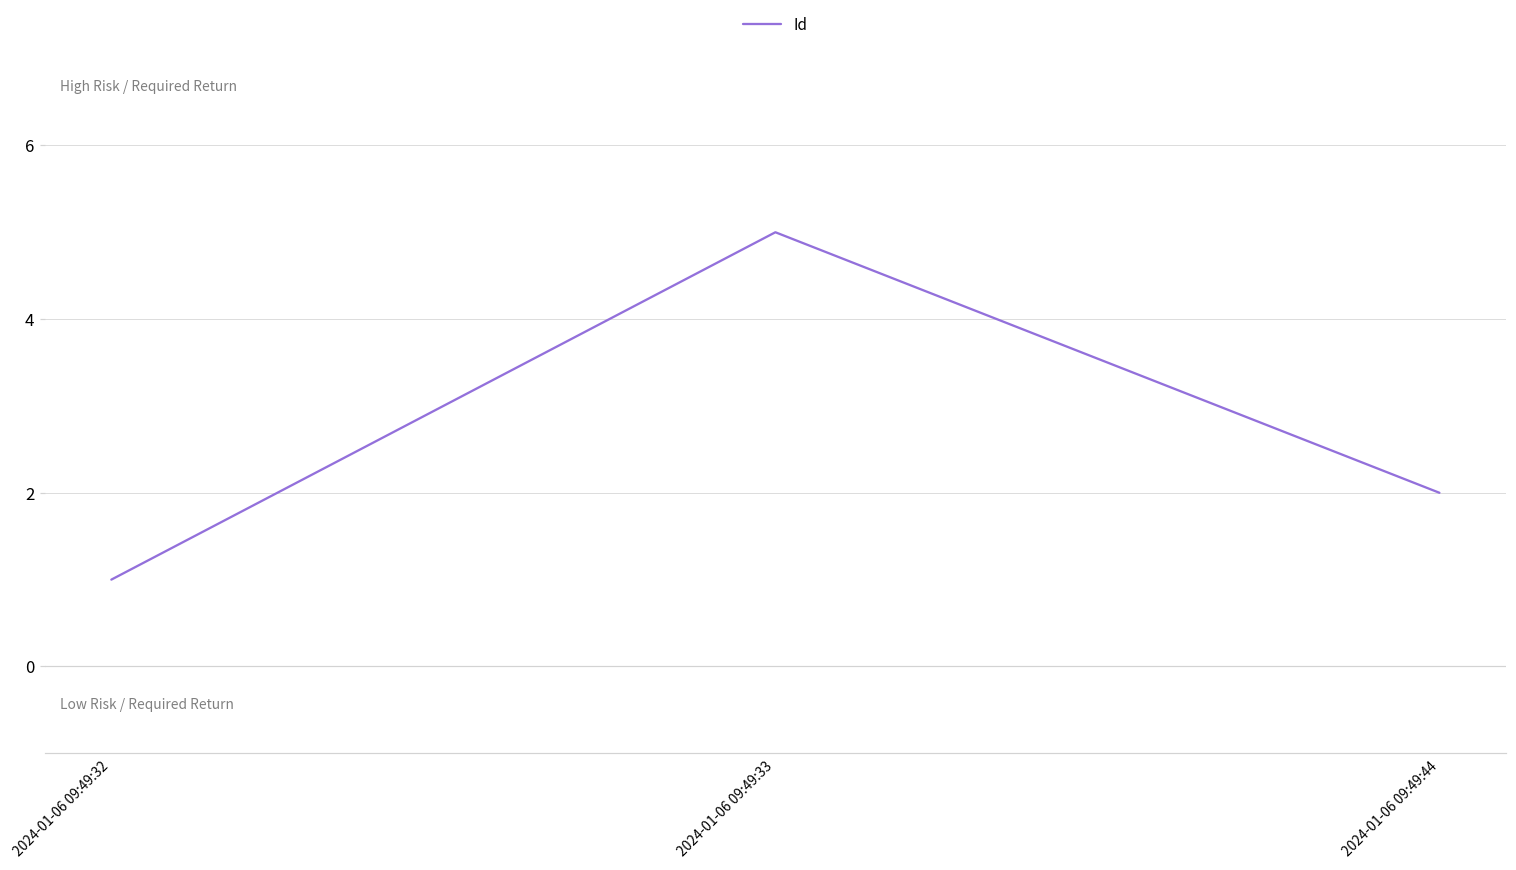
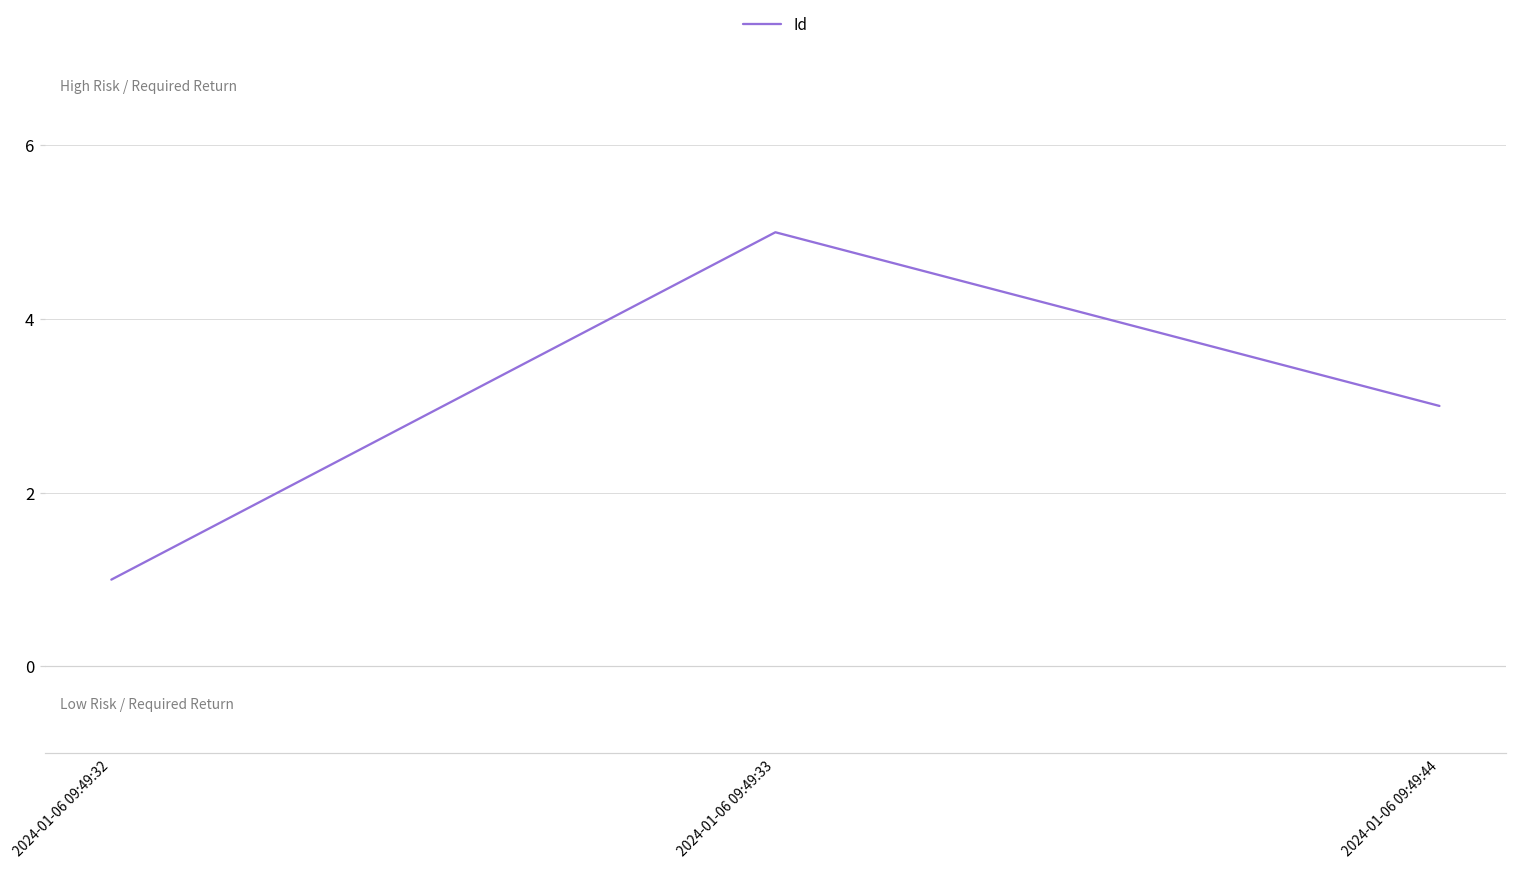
  {
    "2024-01-06 09:49:32": 1,
    "2024-01-06 09:49:33": 5,
-   "2024-01-06 09:49:44": 2
+   "2024-01-06 09:49:44": 3
  }
